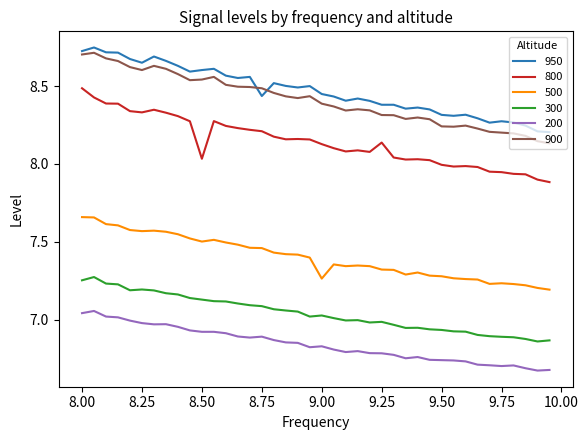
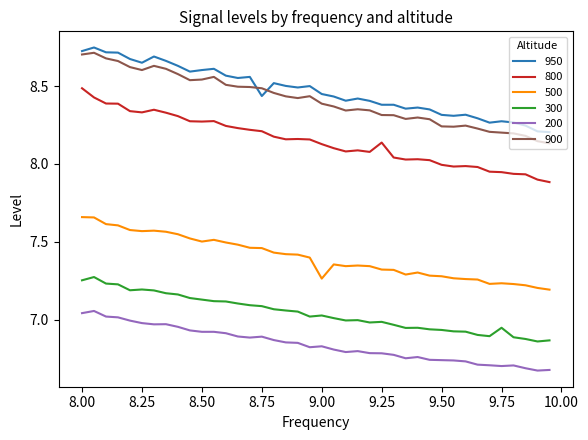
  {
    "950": {
      "8.00": 8.73,
      "8.25": 8.65,
      "8.50": 8.60,
      "8.75": 8.44,
      "9.00": 8.45,
      "9.25": 8.38,
      "9.50": 8.32,
      "9.75": 8.27
    },
    "800": {
      "8.00": 8.49,
      "8.25": 8.33,
-     "8.50": 8.03,
+     "8.50": 8.27,
      "8.75": 8.21,
      "9.00": 8.13,
      "9.25": 8.14,
      "9.50": 7.99,
      "9.75": 7.95
    },
    "500": {
      "8.00": 7.66,
      "8.25": 7.57,
      "8.50": 7.50,
      "8.75": 7.46,
      "9.00": 7.26,
      "9.25": 7.32,
      "9.50": 7.28,
      "9.75": 7.23
    },
    "300": {
      "8.00": 7.25,
      "8.25": 7.19,
      "8.50": 7.13,
      "8.75": 7.09,
      "9.00": 7.03,
      "9.25": 6.99,
      "9.50": 6.93,
-     "9.75": 6.89
+     "9.75": 6.95
    },
    "200": {
      "8.00": 7.04,
      "8.25": 6.98,
      "8.50": 6.92,
      "8.75": 6.89,
      "9.00": 6.83,
      "9.25": 6.78,
      "9.50": 6.74,
      "9.75": 6.70
    },
    "900": {
      "8.00": 8.70,
      "8.25": 8.60,
      "8.50": 8.54,
      "8.75": 8.49,
      "9.00": 8.39,
      "9.25": 8.31,
      "9.50": 8.24,
      "9.75": 8.20
    }
  }
